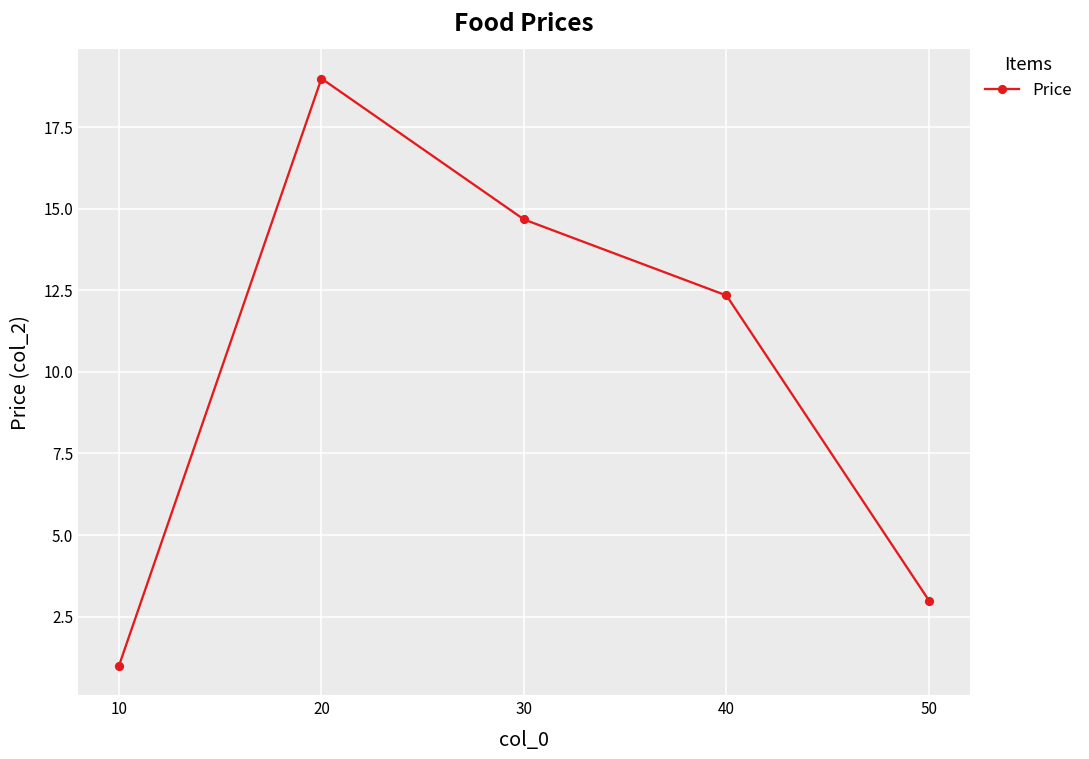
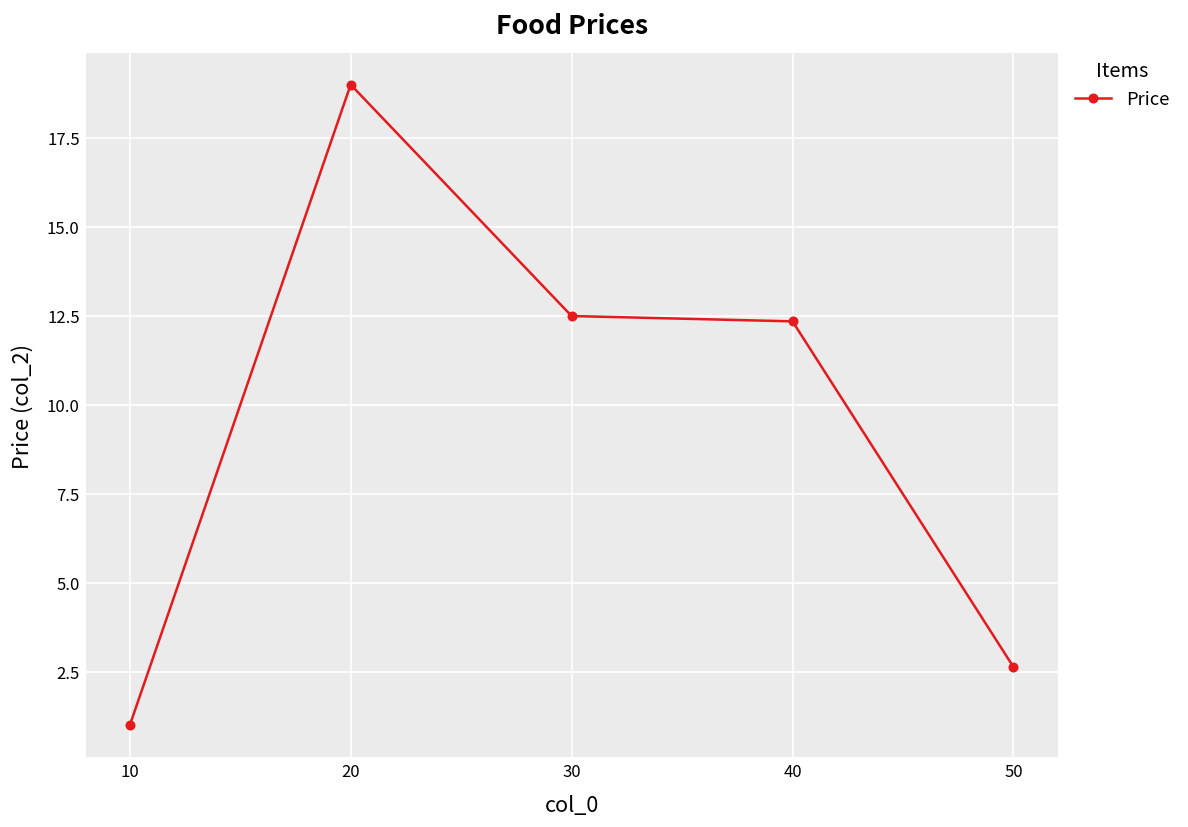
  {
    "10": 1.0,
    "20": 19.0,
-   "30": 14.7,
+   "30": 12.5,
    "40": 12.3,
-   "50": 3.0
+   "50": 2.6
  }
